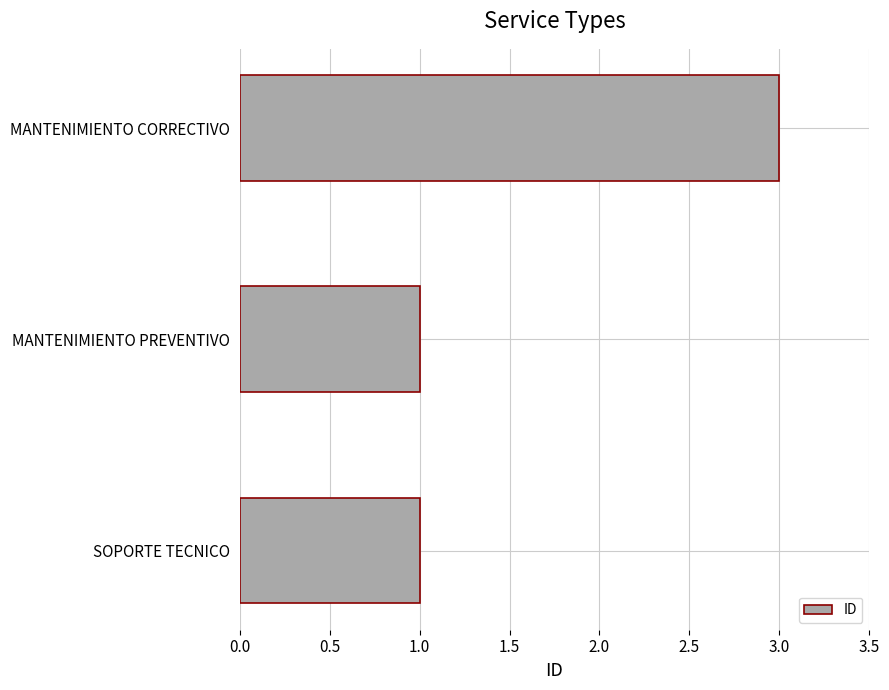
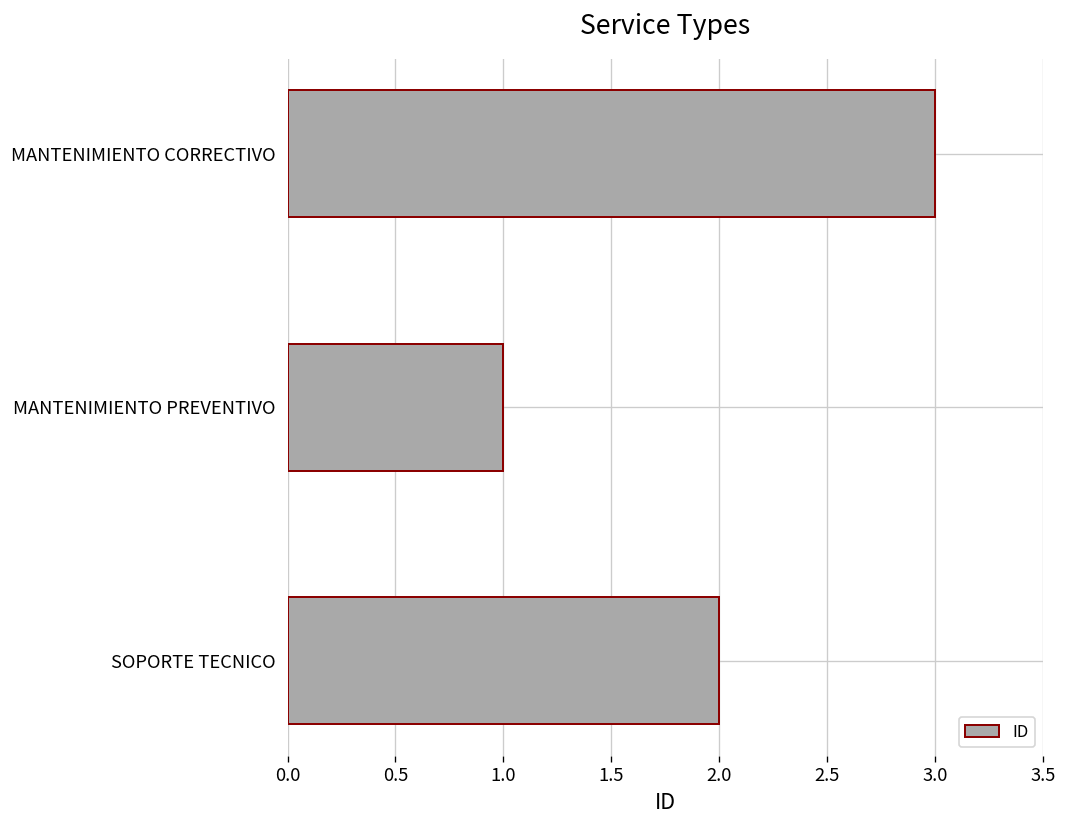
  {
    "MANTENIMIENTO CORRECTIVO": 3,
    "MANTENIMIENTO PREVENTIVO": 1,
-   "SOPORTE TECNICO": 1
+   "SOPORTE TECNICO": 2
  }
